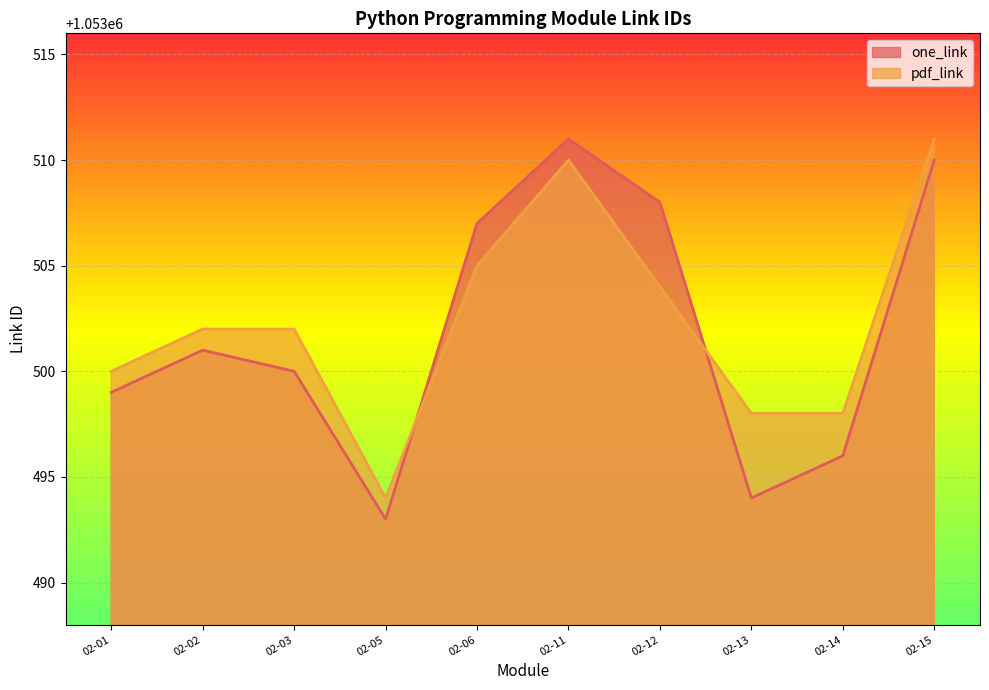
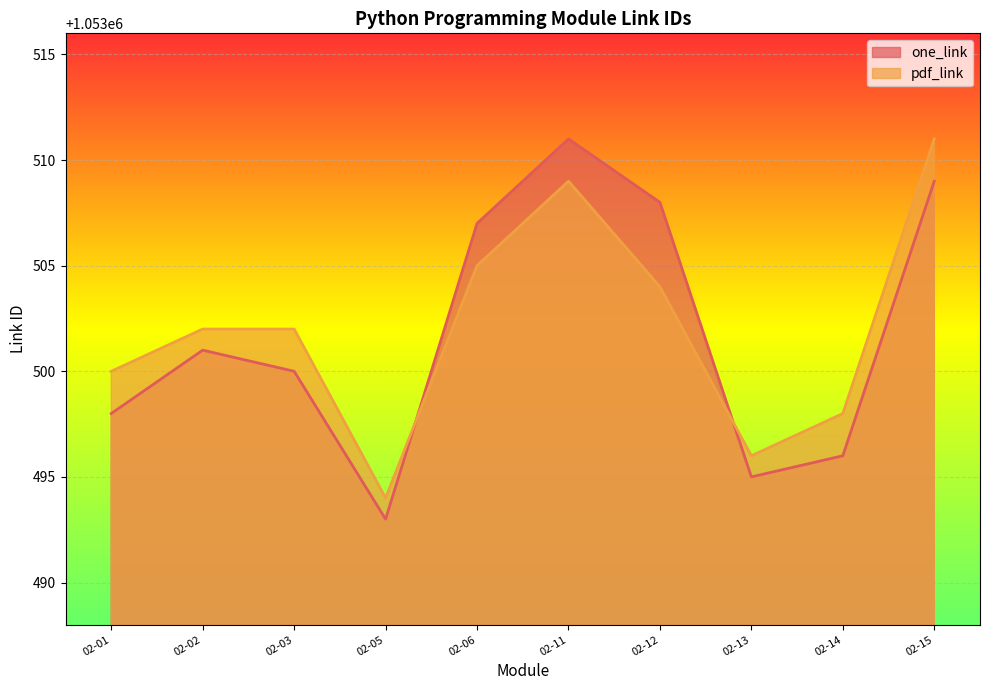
  {
    "one_link": {
-     "02-01": 1053499,
+     "02-01": 1053498,
      "02-02": 1053501,
      "02-03": 1053500,
      "02-05": 1053493,
      "02-06": 1053507,
      "02-11": 1053511,
      "02-12": 1053508,
-     "02-13": 1053494,
+     "02-13": 1053495,
      "02-14": 1053496,
-     "02-15": 1053510
+     "02-15": 1053509
    },
    "pdf_link": {
      "02-01": 1053500,
      "02-02": 1053502,
      "02-03": 1053502,
      "02-05": 1053494,
      "02-06": 1053505,
-     "02-11": 1053510,
+     "02-11": 1053509,
      "02-12": 1053504,
-     "02-13": 1053498,
+     "02-13": 1053496,
      "02-14": 1053498,
      "02-15": 1053511
    }
  }
